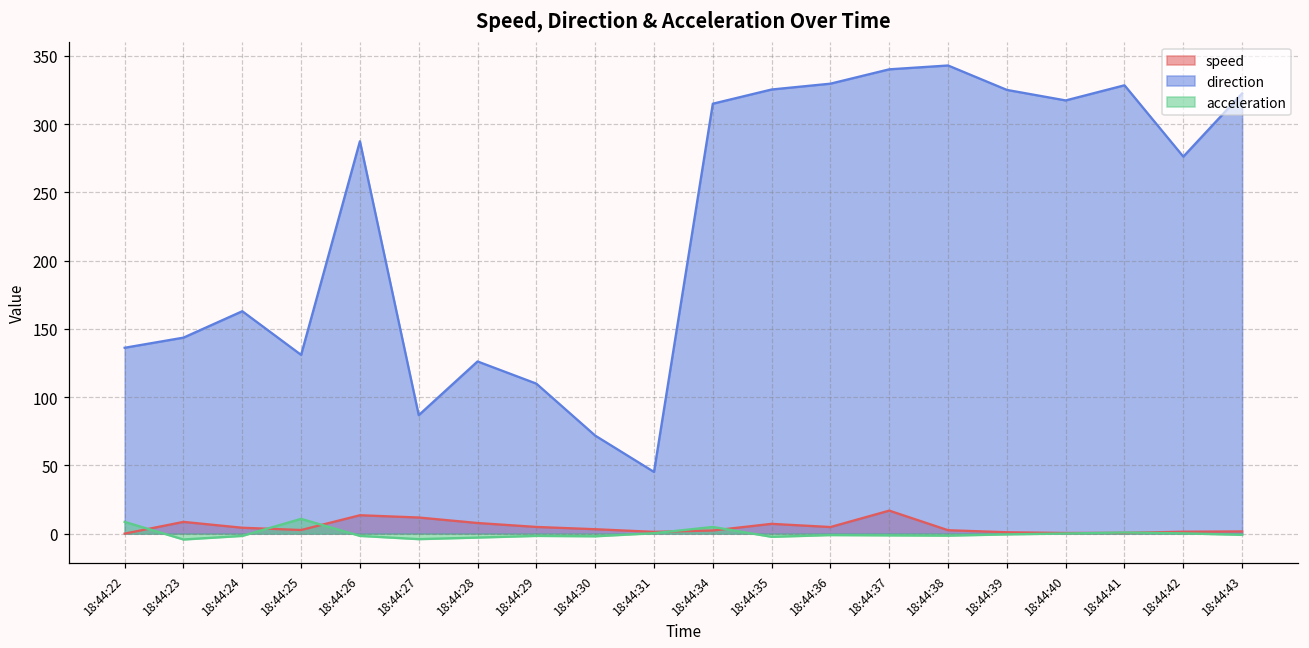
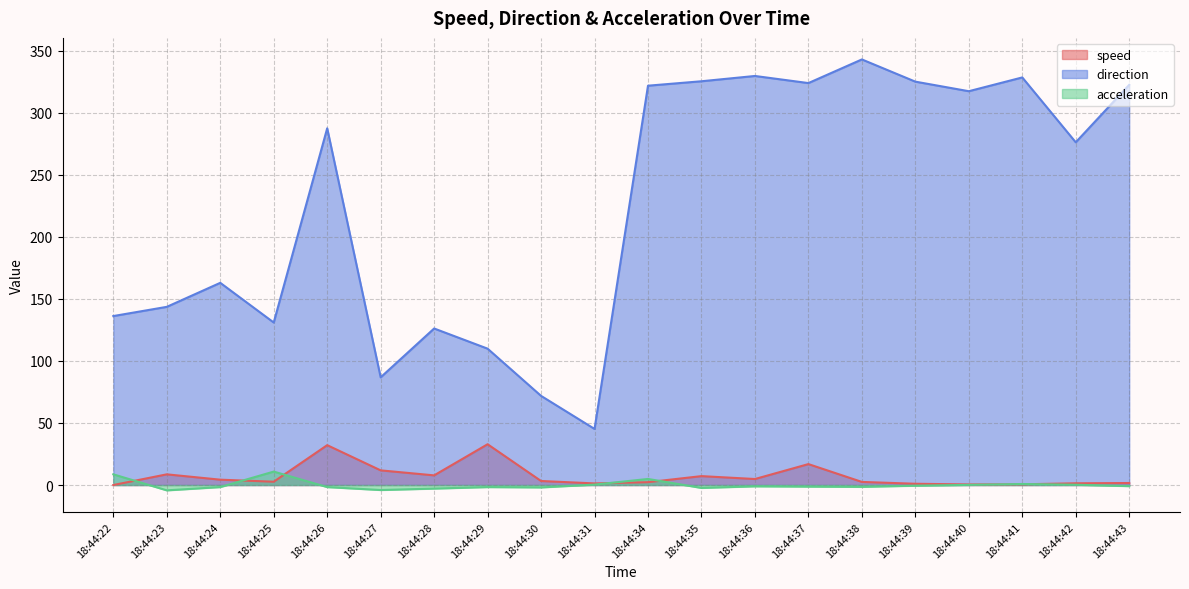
  {
    "speed": {
      "18:44:22": 0,
      "18:44:23": 9,
      "18:44:24": 4,
      "18:44:25": 3,
-     "18:44:26": 13,
+     "18:44:26": 32,
      "18:44:27": 12,
      "18:44:28": 8,
-     "18:44:29": 5,
+     "18:44:29": 33,
      "18:44:30": 3,
      "18:44:34": 2,
      "18:44:35": 7,
      "18:44:36": 5,
      "18:44:37": 17,
      "18:44:38": 2
    },
    "direction": {
      "18:44:22": 136,
      "18:44:23": 144,
      "18:44:24": 163,
      "18:44:25": 131,
      "18:44:26": 287,
      "18:44:27": 87,
      "18:44:28": 126,
      "18:44:29": 110,
      "18:44:30": 72,
      "18:44:31": 45,
-     "18:44:34": 315,
+     "18:44:34": 322,
      "18:44:35": 325,
      "18:44:36": 330,
-     "18:44:37": 340,
+     "18:44:37": 324,
      "18:44:38": 343,
      "18:44:39": 325,
      "18:44:40": 317,
      "18:44:41": 328,
      "18:44:42": 276
    }
  }
